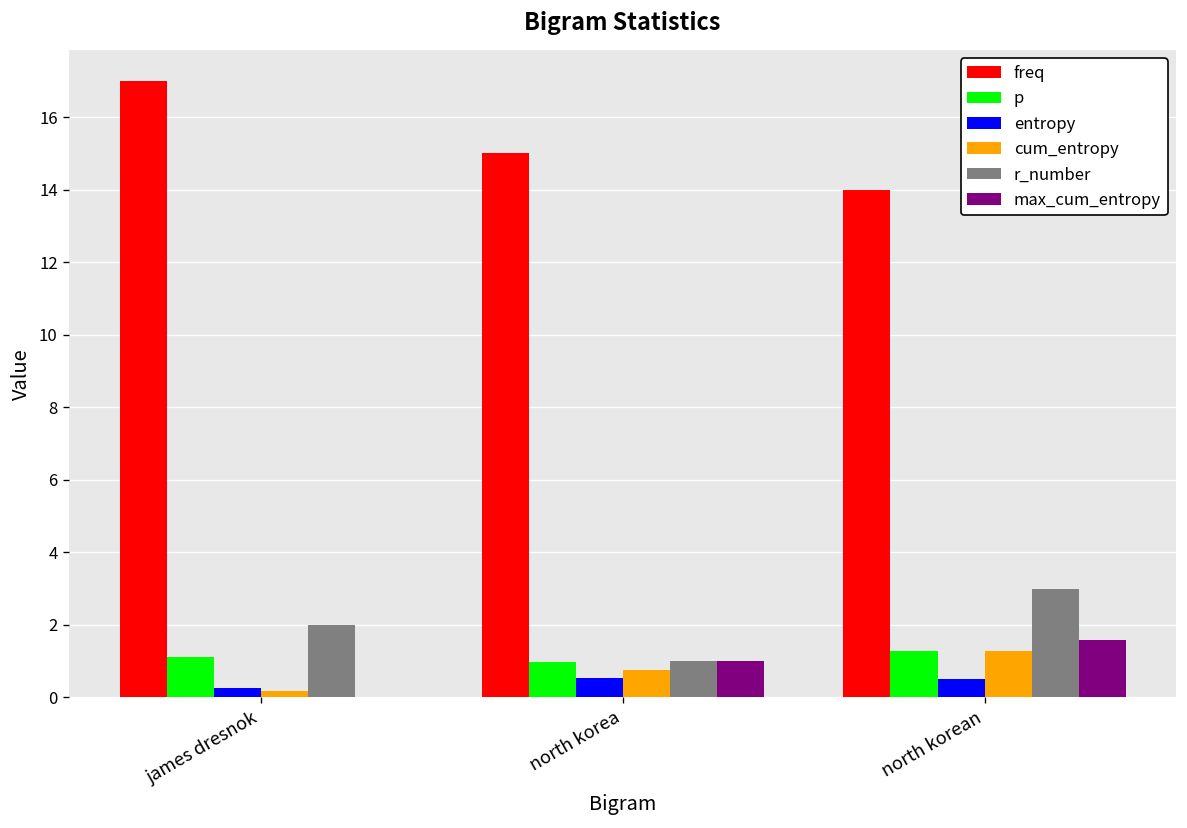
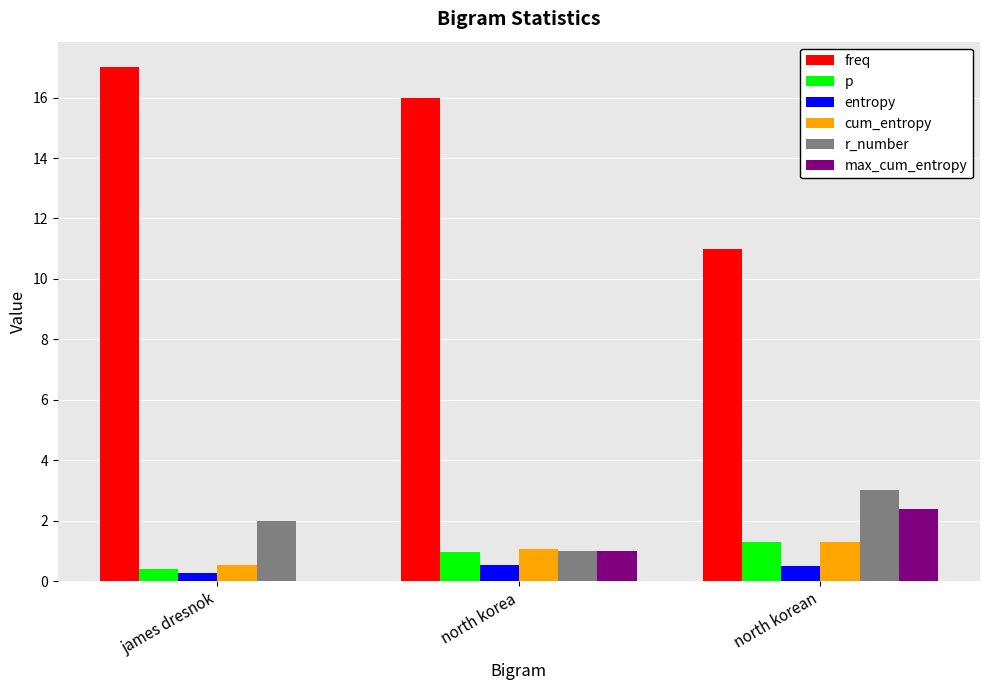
  {
    "freq": {
      "james dresnok": 17,
-     "north korea": 15,
-     "north korean": 14
+     "north korea": 16,
+     "north korean": 11
    },
    "p": {
-     "james dresnok": 1.1,
+     "james dresnok": 0.4,
      "north korea": 1.0,
      "north korean": 1.3
    },
    "entropy": {
      "james dresnok": 0.3,
      "north korea": 0.5,
      "north korean": 0.5
    },
    "cum_entropy": {
-     "james dresnok": 0.2,
-     "north korea": 0.8,
+     "james dresnok": 0.5,
+     "north korea": 1.1,
      "north korean": 1.3
    },
    "r_number": {
      "james dresnok": 2.0,
      "north korea": 1.0,
      "north korean": 3.0
    },
    "max_cum_entropy": {
      "james dresnok": 0.0,
      "north korea": 1.0,
-     "north korean": 1.6
+     "north korean": 2.4
    }
  }
